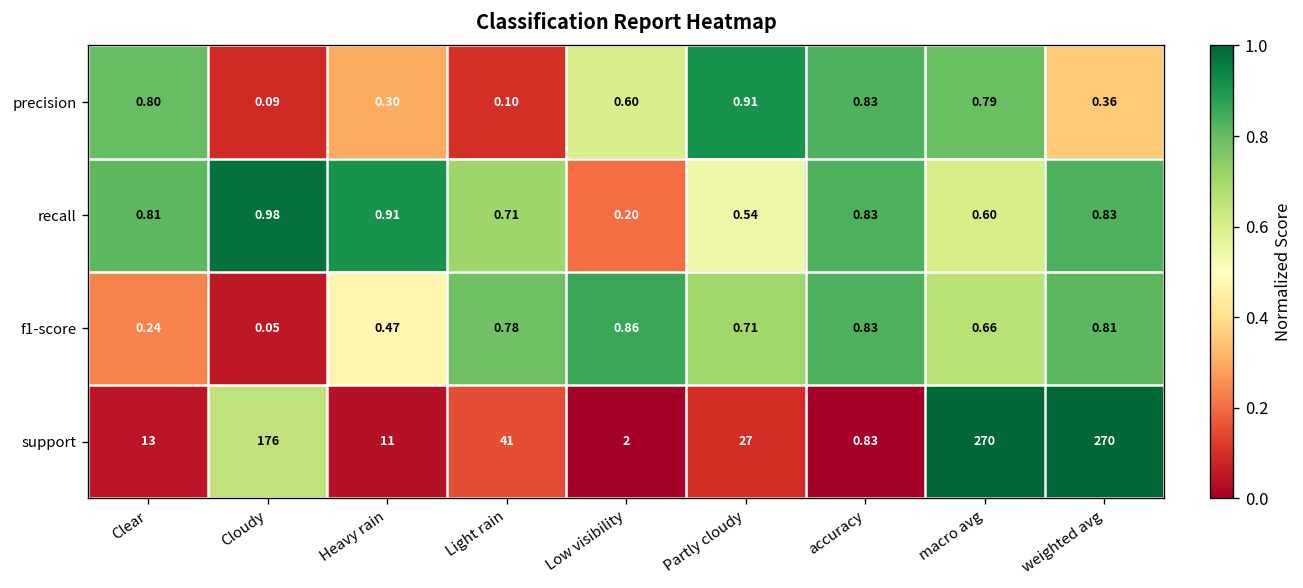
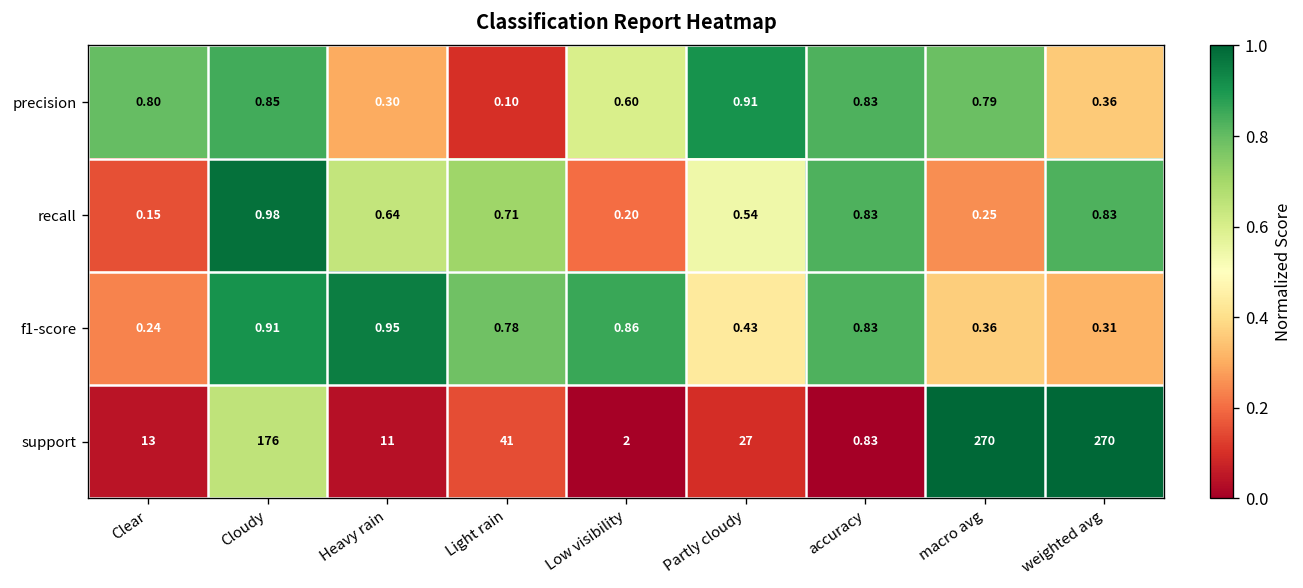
  {
    "precision": {
      "Clear": 0.80,
-     "Cloudy": 0.09,
+     "Cloudy": 0.85,
      "Heavy rain": 0.30,
      "Light rain": 0.10,
      "Low visibility": 0.60,
      "Partly cloudy": 0.91,
      "accuracy": 0.83,
      "macro avg": 0.79,
      "weighted avg": 0.36
    },
    "recall": {
-     "Clear": 0.81,
+     "Clear": 0.15,
      "Cloudy": 0.98,
-     "Heavy rain": 0.91,
+     "Heavy rain": 0.64,
      "Light rain": 0.71,
      "Low visibility": 0.20,
      "Partly cloudy": 0.54,
      "accuracy": 0.83,
-     "macro avg": 0.60,
+     "macro avg": 0.25,
      "weighted avg": 0.83
    },
    "f1-score": {
      "Clear": 0.24,
-     "Cloudy": 0.05,
-     "Heavy rain": 0.47,
+     "Cloudy": 0.91,
+     "Heavy rain": 0.95,
      "Light rain": 0.78,
      "Low visibility": 0.86,
-     "Partly cloudy": 0.71,
+     "Partly cloudy": 0.43,
      "accuracy": 0.83,
-     "macro avg": 0.66,
-     "weighted avg": 0.81
+     "macro avg": 0.36,
+     "weighted avg": 0.31
    },
    "support": {
      "Clear": 13,
      "Cloudy": 176,
      "Heavy rain": 11,
      "Light rain": 41,
      "Low visibility": 2,
      "Partly cloudy": 27,
      "accuracy": 0.83,
      "macro avg": 270,
      "weighted avg": 270
    }
  }
